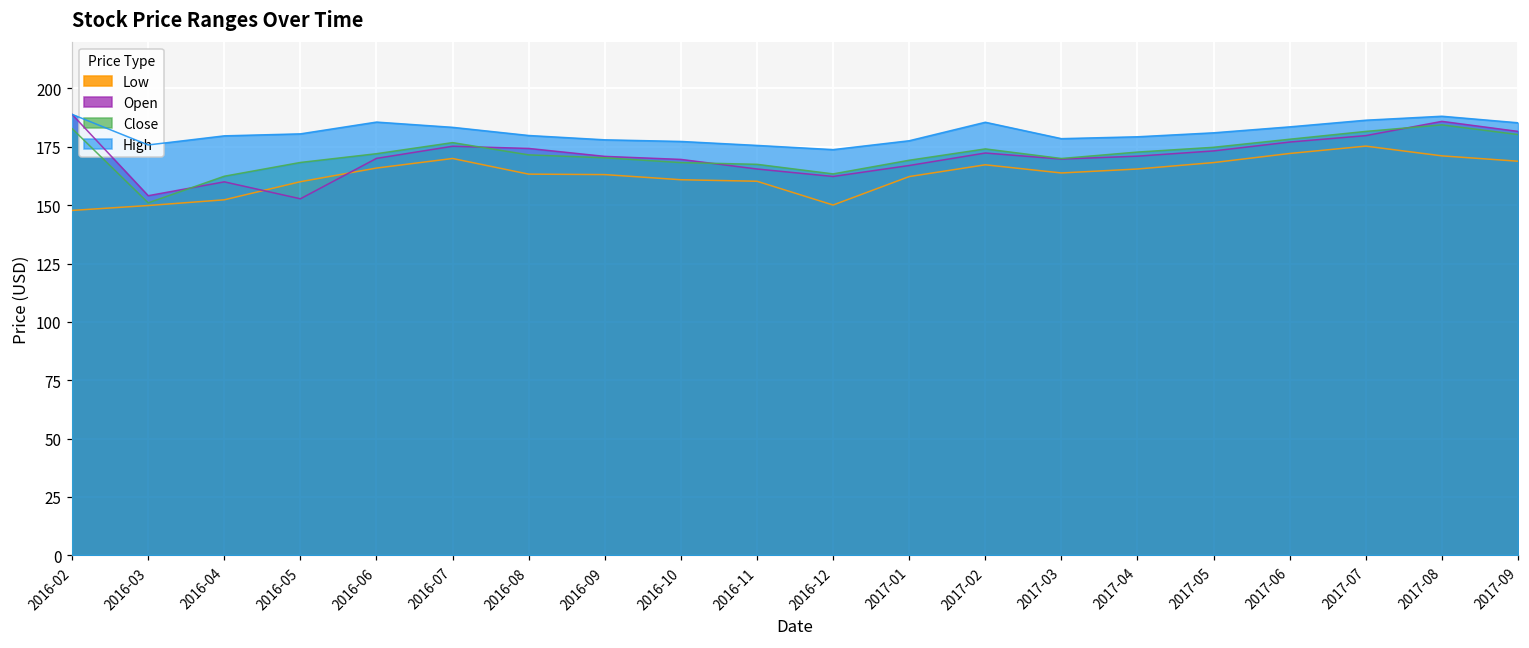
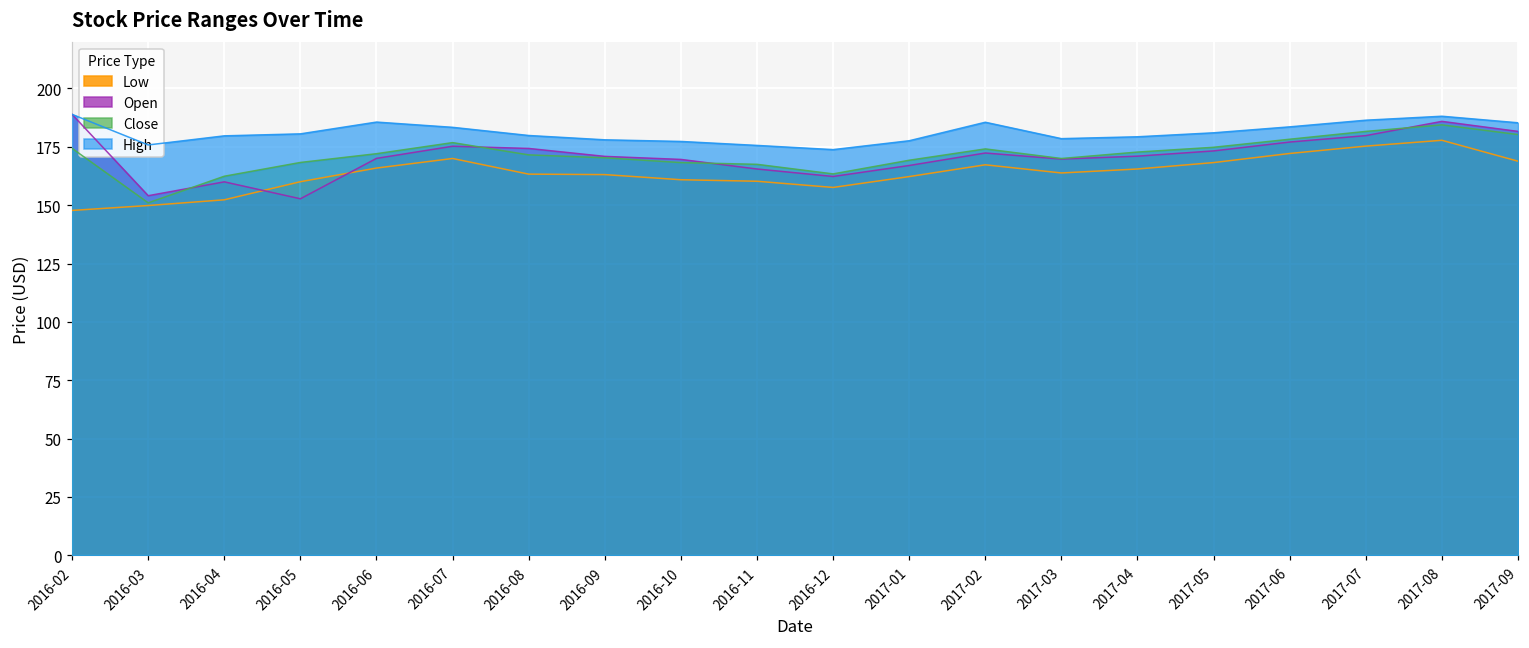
  {
    "Low": {
      "2016-02": 148,
      "2016-04": 152,
      "2016-05": 160,
      "2016-06": 166,
      "2016-07": 170,
      "2016-08": 163,
      "2016-09": 163,
      "2016-10": 161,
      "2016-11": 160,
-     "2016-12": 150,
+     "2016-12": 158,
      "2017-01": 162,
      "2017-02": 167,
      "2017-03": 164,
      "2017-04": 166,
      "2017-05": 168,
      "2017-06": 172,
      "2017-07": 175,
-     "2017-08": 171,
+     "2017-08": 178,
      "2017-09": 169
    },
    "Open": {
      "2016-03": 154,
      "2016-04": 160,
      "2016-05": 153,
      "2016-06": 170,
      "2016-07": 175,
      "2016-08": 174,
      "2016-10": 170,
      "2016-11": 166,
      "2017-01": 167,
      "2017-02": 172,
      "2017-04": 171,
      "2017-05": 173,
      "2017-07": 180,
      "2017-08": 186,
      "2017-09": 182
    },
    "Close": {
-     "2016-02": 183,
+     "2016-02": 174,
      "2016-04": 162,
      "2016-05": 168,
      "2016-06": 172,
      "2016-07": 177,
      "2016-08": 172,
      "2016-10": 168,
      "2016-11": 168,
      "2017-01": 169,
      "2017-02": 174,
      "2017-04": 173,
      "2017-05": 175,
      "2017-07": 182,
      "2017-08": 184,
      "2017-09": 180
    },
    "High": {
      "2016-04": 180,
      "2016-05": 181,
      "2016-06": 186,
      "2016-07": 183,
      "2016-08": 180,
      "2016-09": 178,
      "2016-10": 177,
      "2016-11": 176,
      "2016-12": 174,
      "2017-01": 178,
      "2017-02": 186,
      "2017-03": 179,
      "2017-04": 179,
      "2017-05": 181,
      "2017-06": 184,
      "2017-07": 186,
      "2017-08": 188,
      "2017-09": 185
    }
  }
